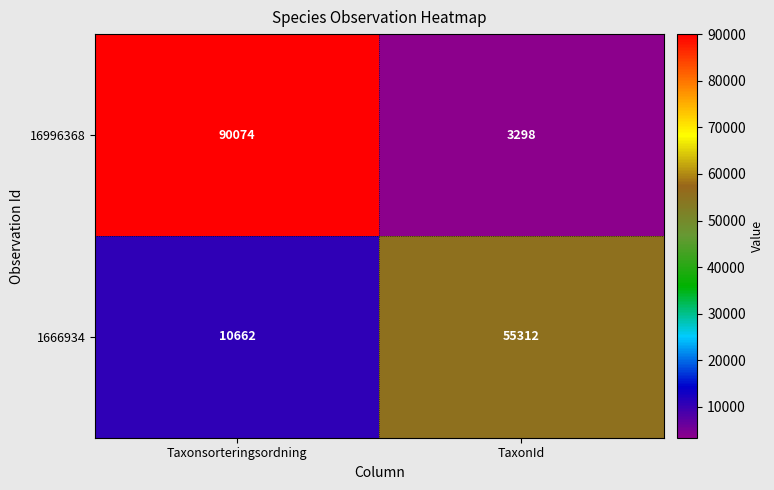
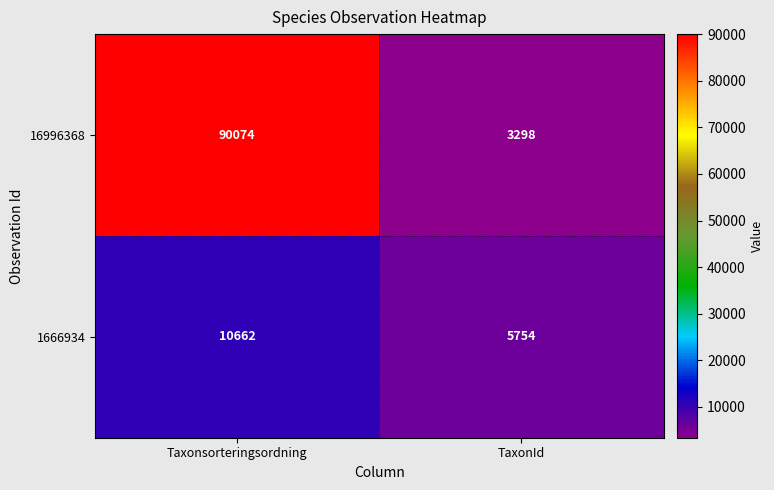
  {
    "16996368": {
      "Taxonsorteringsordning": 90074,
      "TaxonId": 3298
    },
    "1666934": {
      "Taxonsorteringsordning": 10662,
-     "TaxonId": 55312
+     "TaxonId": 5754
    }
  }
